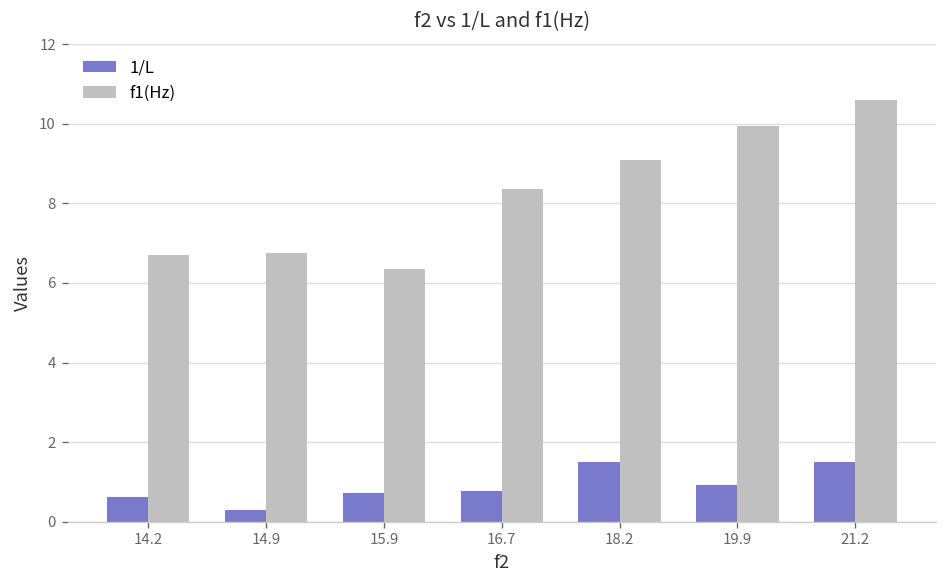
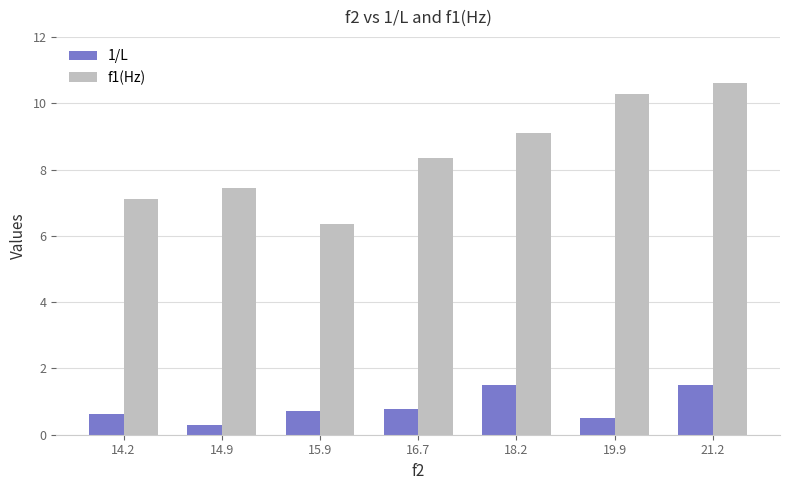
  {
    "1/L": {
      "14.2": 0.6,
      "14.9": 0.3,
      "15.9": 0.7,
      "16.7": 0.8,
      "18.2": 1.5,
-     "19.9": 0.9,
+     "19.9": 0.5,
      "21.2": 1.5
    },
    "f1(Hz)": {
-     "14.2": 6.7,
-     "14.9": 6.8,
+     "14.2": 7.1,
+     "14.9": 7.5,
      "15.9": 6.4,
      "16.7": 8.4,
      "18.2": 9.1,
-     "19.9": 10.0,
+     "19.9": 10.3,
      "21.2": 10.6
    }
  }
